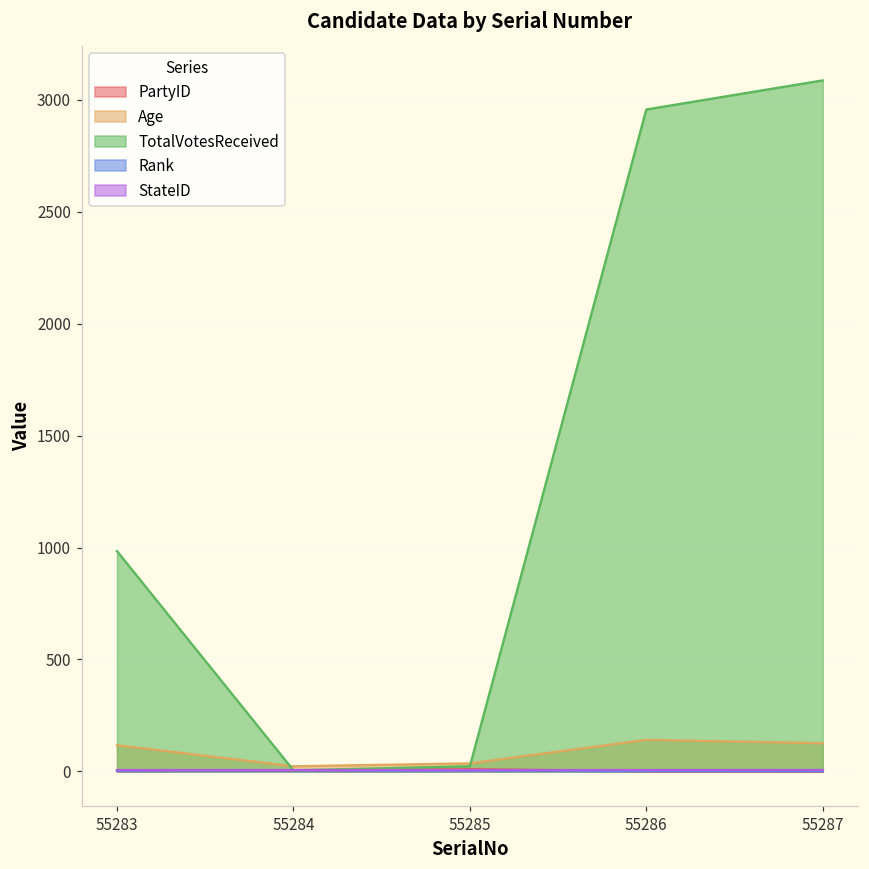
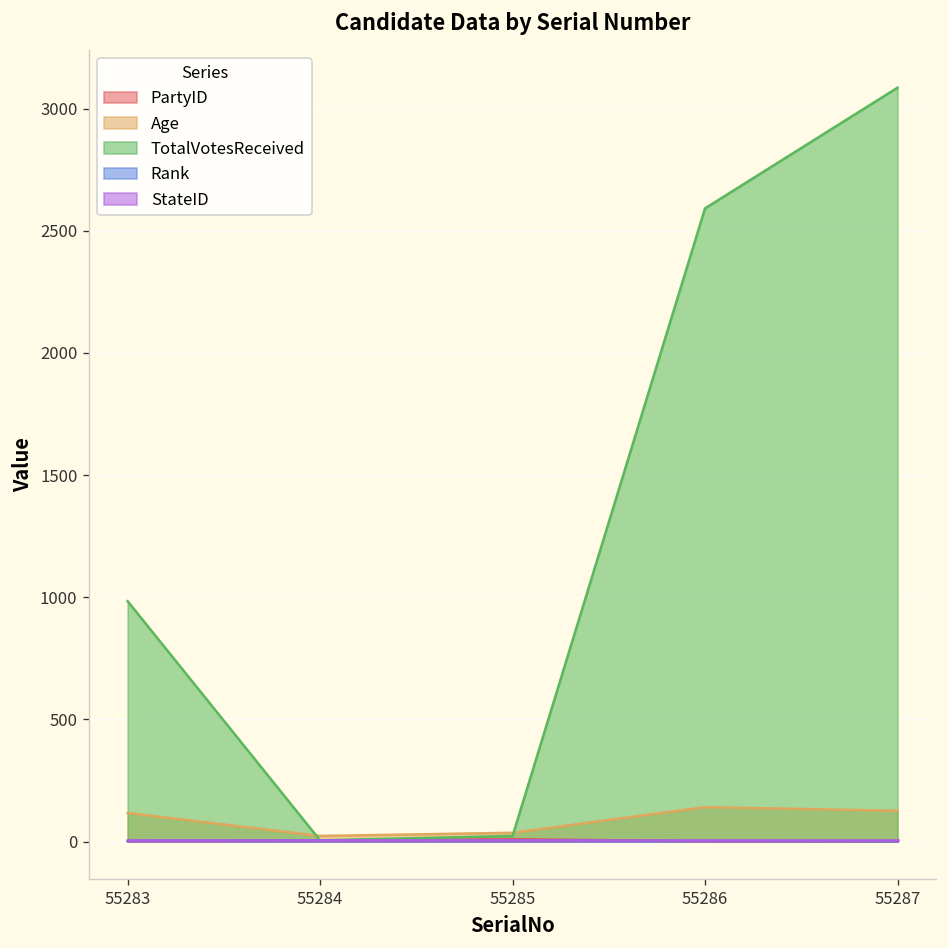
  {
    "Age": {
      "55283": 120,
      "55284": 20,
      "55285": 40,
      "55286": 140,
      "55287": 130
    },
    "TotalVotesReceived": {
      "55283": 980,
      "55285": 20,
-     "55286": 2960,
+     "55286": 2590,
      "55287": 3090
    }
  }
